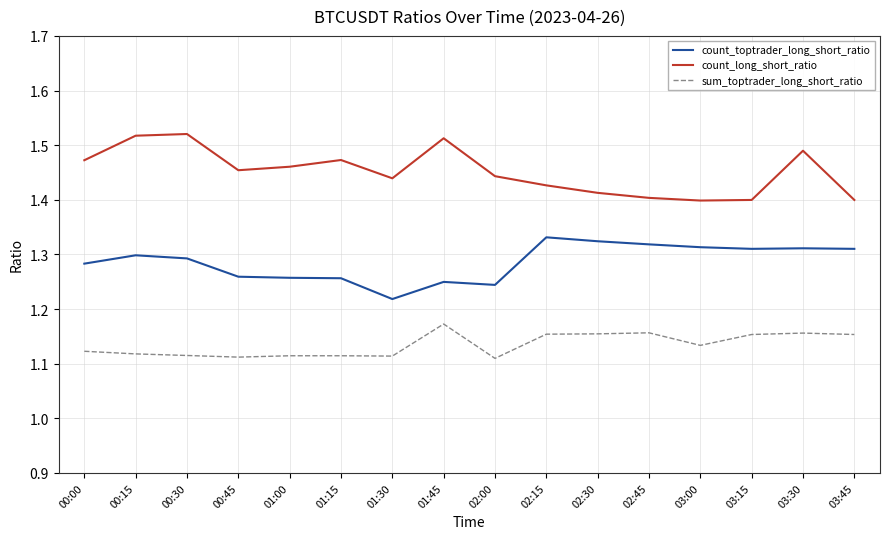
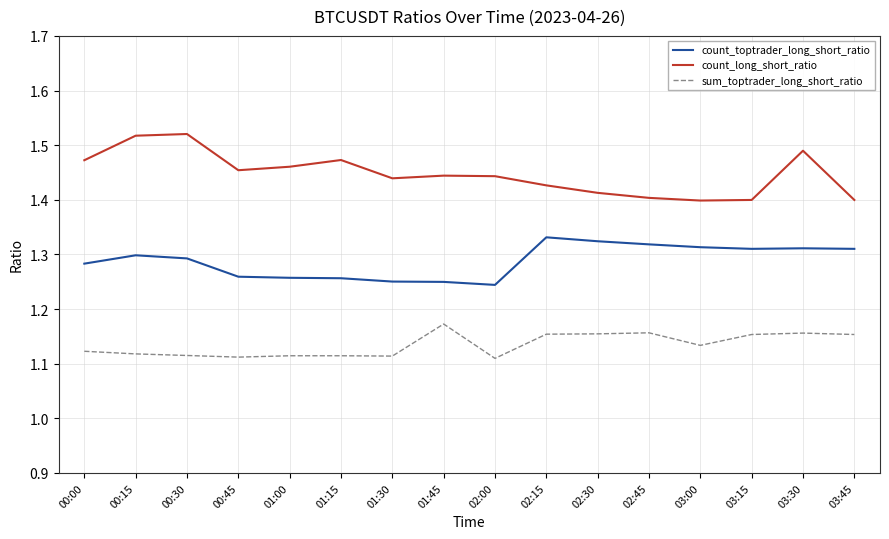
  {
    "count_toptrader_long_short_ratio": {
      "00:00": 1.28,
      "00:15": 1.30,
      "00:30": 1.29,
      "00:45": 1.26,
      "01:00": 1.26,
      "01:15": 1.26,
-     "01:30": 1.22,
+     "01:30": 1.25,
      "01:45": 1.25,
      "02:00": 1.24,
      "02:15": 1.33,
      "02:30": 1.32,
      "02:45": 1.32,
      "03:00": 1.31,
      "03:15": 1.31,
      "03:30": 1.31,
      "03:45": 1.31
    },
    "count_long_short_ratio": {
      "00:00": 1.47,
      "00:15": 1.52,
      "00:30": 1.52,
      "00:45": 1.45,
      "01:00": 1.46,
      "01:15": 1.47,
      "01:30": 1.44,
-     "01:45": 1.51,
+     "01:45": 1.44,
      "02:00": 1.44,
      "02:15": 1.43,
      "02:30": 1.41,
      "02:45": 1.40,
      "03:00": 1.40,
      "03:15": 1.40,
      "03:30": 1.49,
      "03:45": 1.40
    },
    "sum_toptrader_long_short_ratio": {
      "00:00": 1.12,
      "00:15": 1.12,
      "00:30": 1.12,
      "00:45": 1.11,
      "01:00": 1.11,
      "01:15": 1.11,
      "01:30": 1.11,
      "01:45": 1.17,
      "02:00": 1.11,
      "02:15": 1.15,
      "02:30": 1.15,
      "02:45": 1.16,
      "03:00": 1.13,
      "03:15": 1.15,
      "03:30": 1.16,
      "03:45": 1.15
    }
  }
